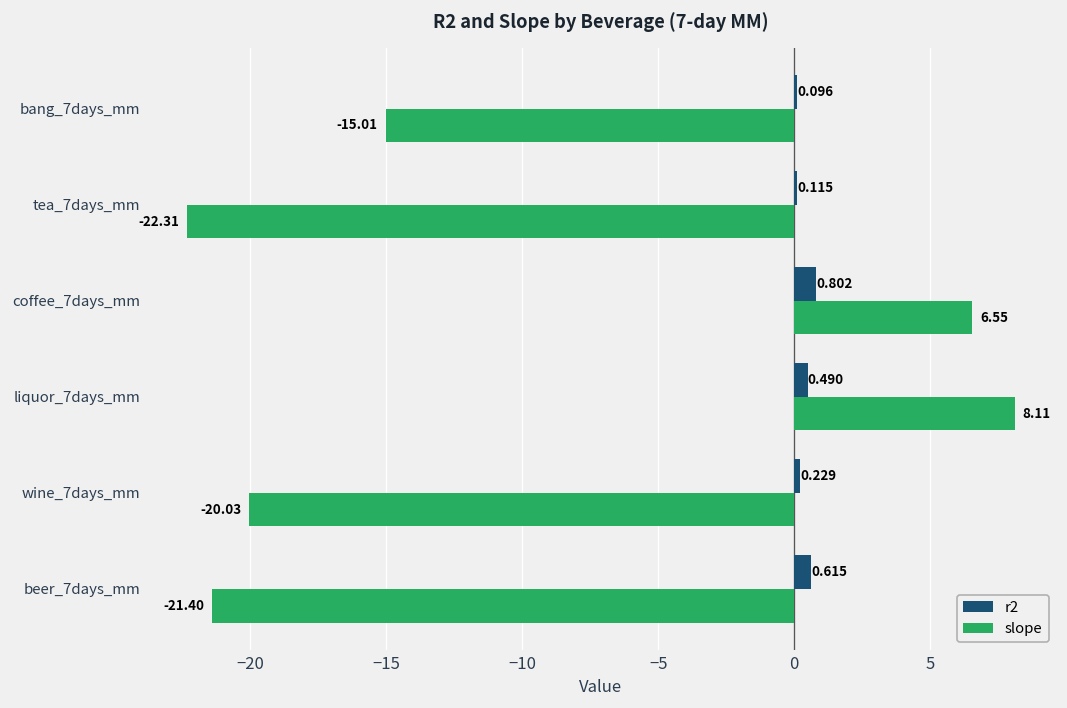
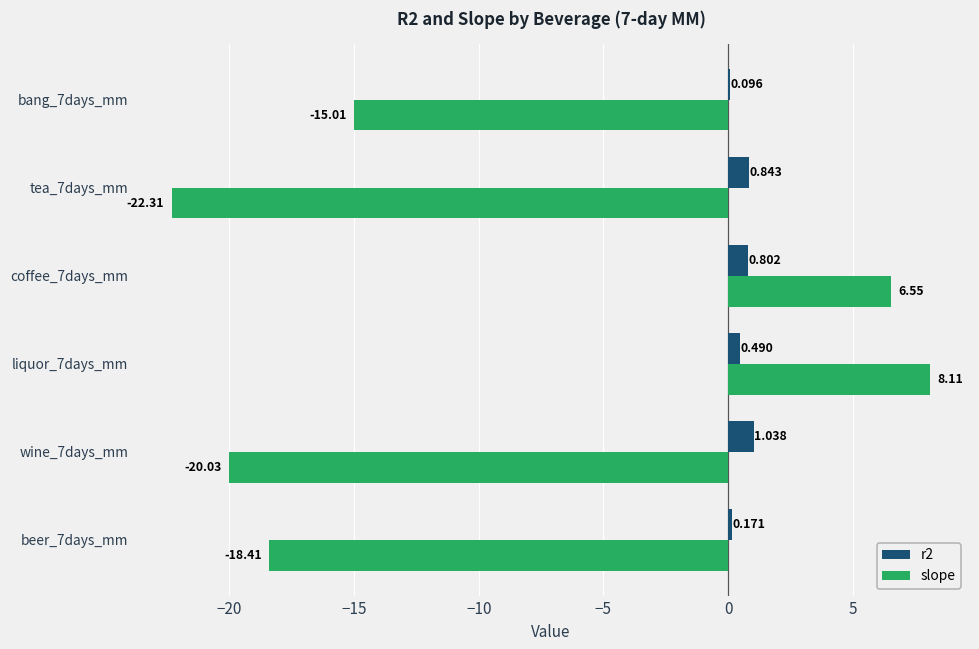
  {
    "r2": {
      "bang_7days_mm": 0.096,
-     "tea_7days_mm": 0.115,
+     "tea_7days_mm": 0.843,
      "coffee_7days_mm": 0.802,
      "liquor_7days_mm": 0.490,
-     "wine_7days_mm": 0.229,
-     "beer_7days_mm": 0.615
+     "wine_7days_mm": 1.038,
+     "beer_7days_mm": 0.171
    },
    "slope": {
      "bang_7days_mm": -15.01,
      "tea_7days_mm": -22.31,
      "coffee_7days_mm": 6.55,
      "liquor_7days_mm": 8.11,
      "wine_7days_mm": -20.03,
-     "beer_7days_mm": -21.40
+     "beer_7days_mm": -18.41
    }
  }
